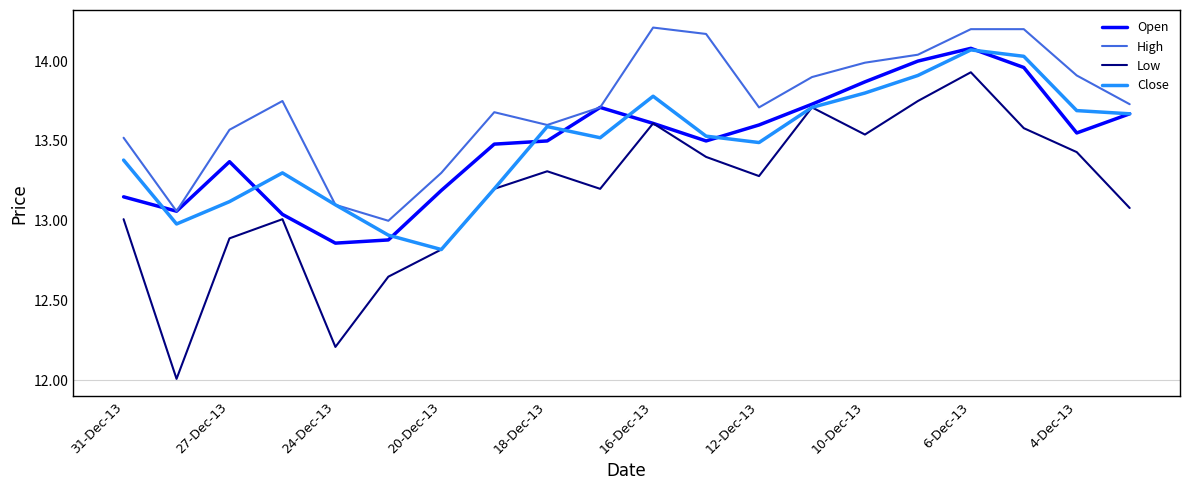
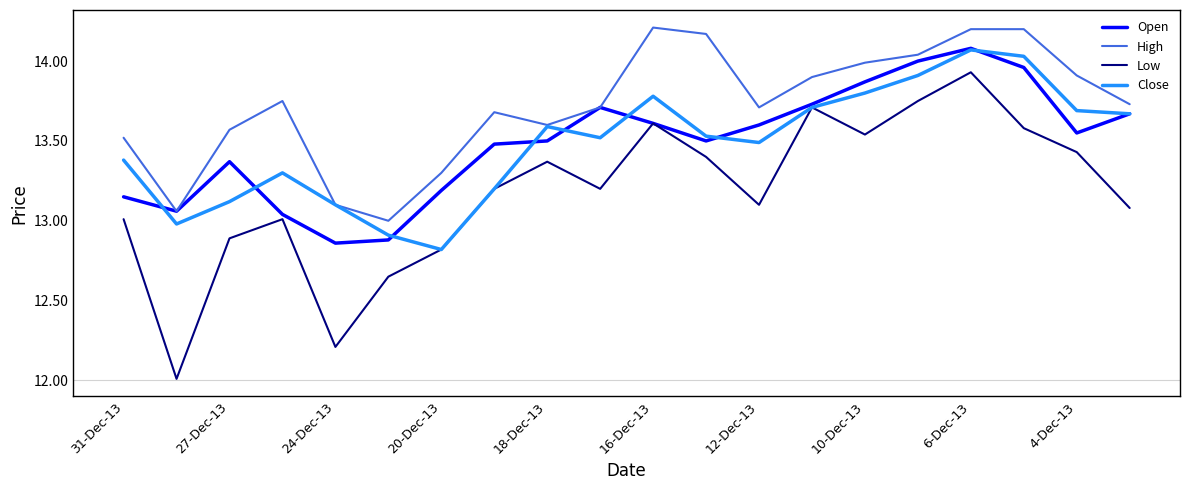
  {
    "Open": {
      "31-Dec-13": 13.15,
      "27-Dec-13": 13.37,
      "24-Dec-13": 12.86,
      "20-Dec-13": 13.19,
      "18-Dec-13": 13.50,
      "12-Dec-13": 13.60,
      "10-Dec-13": 13.87,
      "4-Dec-13": 13.55
    },
    "High": {
      "31-Dec-13": 13.52,
      "27-Dec-13": 13.57,
      "20-Dec-13": 13.30,
      "16-Dec-13": 14.21,
      "12-Dec-13": 13.71,
      "10-Dec-13": 13.99,
      "6-Dec-13": 14.20,
      "4-Dec-13": 13.91
    },
    "Low": {
      "31-Dec-13": 13.01,
      "27-Dec-13": 12.89,
      "24-Dec-13": 12.21,
-     "18-Dec-13": 13.31,
-     "12-Dec-13": 13.28,
+     "18-Dec-13": 13.37,
+     "12-Dec-13": 13.10,
      "10-Dec-13": 13.54,
      "6-Dec-13": 13.93,
      "4-Dec-13": 13.43
    },
    "Close": {
      "31-Dec-13": 13.38,
      "27-Dec-13": 13.12,
      "16-Dec-13": 13.78,
      "12-Dec-13": 13.49,
      "10-Dec-13": 13.80,
      "4-Dec-13": 13.69
    }
  }
